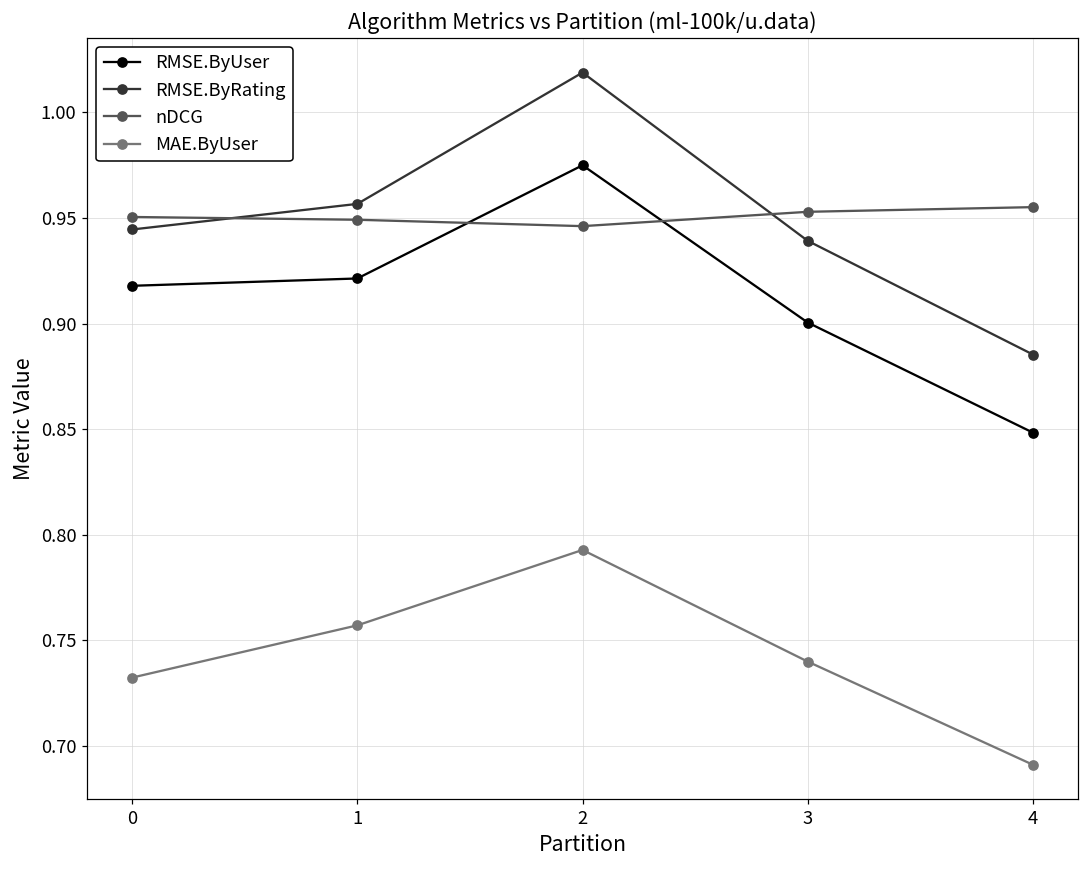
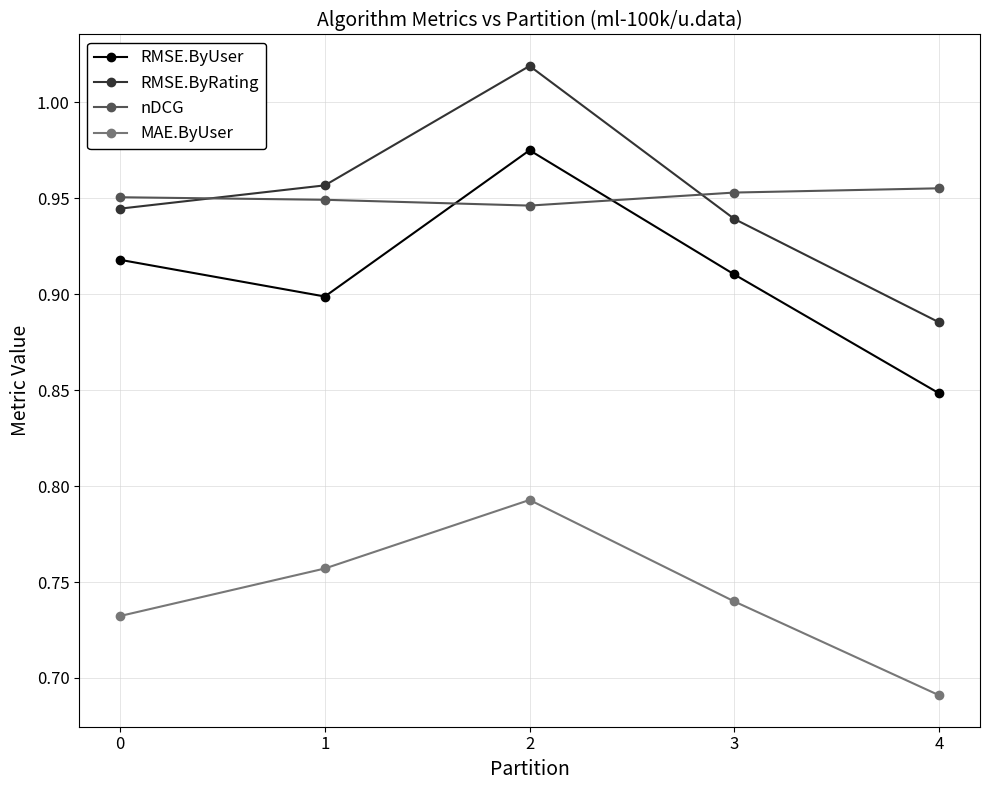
  {
    "RMSE.ByUser": {
      "0": 0.918,
-     "1": 0.921,
+     "1": 0.899,
      "2": 0.975,
-     "3": 0.900,
+     "3": 0.910,
      "4": 0.848
    }
  }
